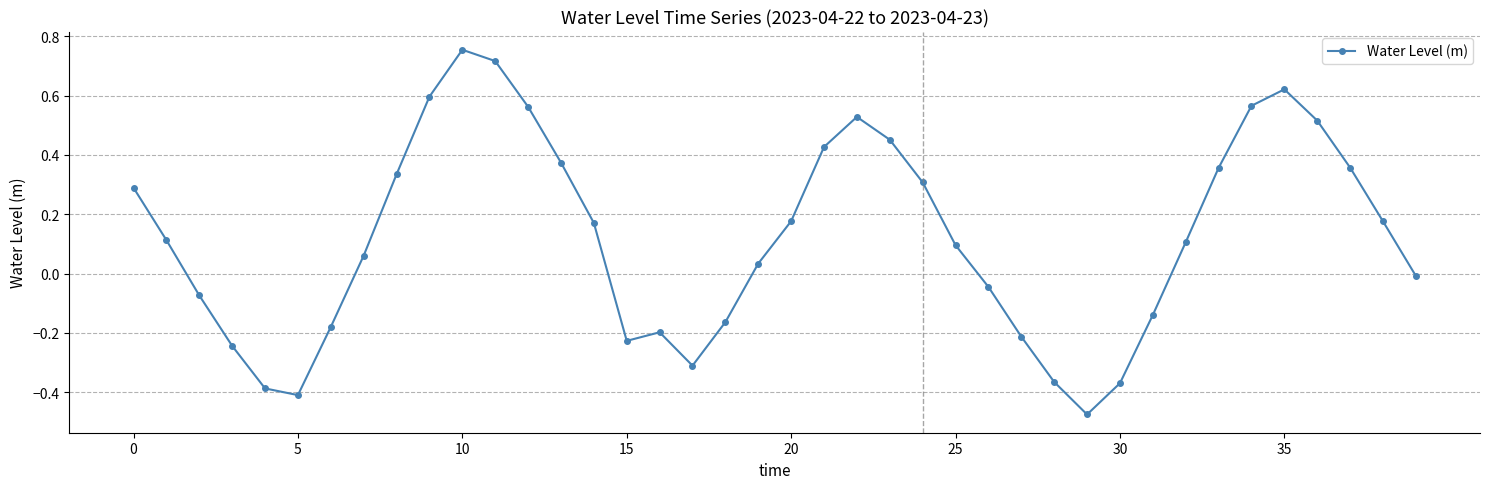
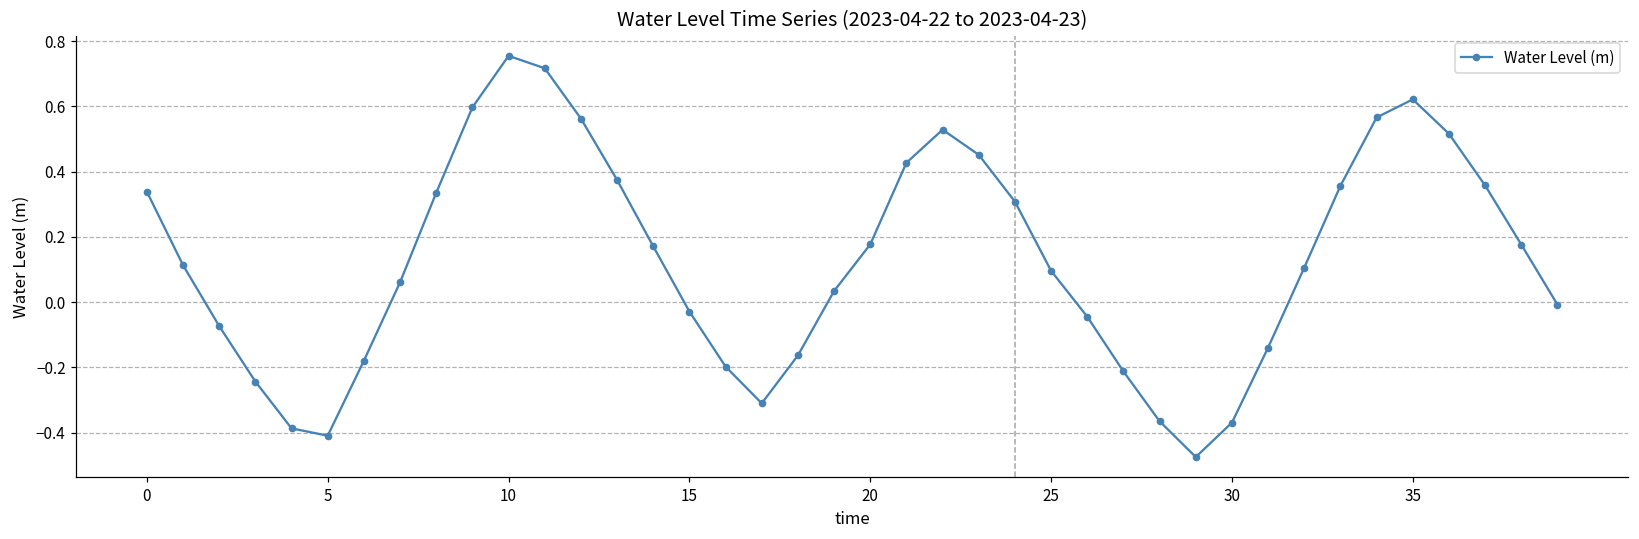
  {
-   "0": 0.29,
+   "0": 0.34,
    "5": -0.41,
    "10": 0.75,
-   "15": -0.23,
+   "15": -0.03,
    "20": 0.18,
    "25": 0.10,
    "30": -0.37,
    "35": 0.62
  }
